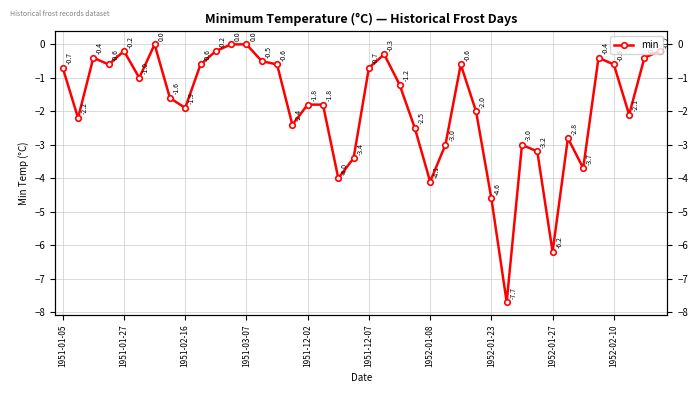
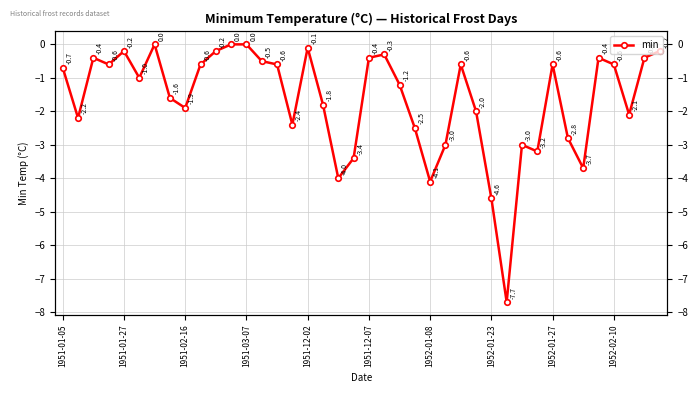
  {
    "1951-01-05": -0.7,
    "1951-01-27": -0.2,
    "1951-02-16": -1.9,
    "1951-03-07": 0.0,
-   "1951-12-02": -1.8,
-   "1951-12-07": -0.7,
+   "1951-12-02": -0.1,
+   "1951-12-07": -0.4,
    "1952-01-08": -4.1,
    "1952-01-23": -4.6,
-   "1952-01-27": -6.2
+   "1952-01-27": -0.6
  }
